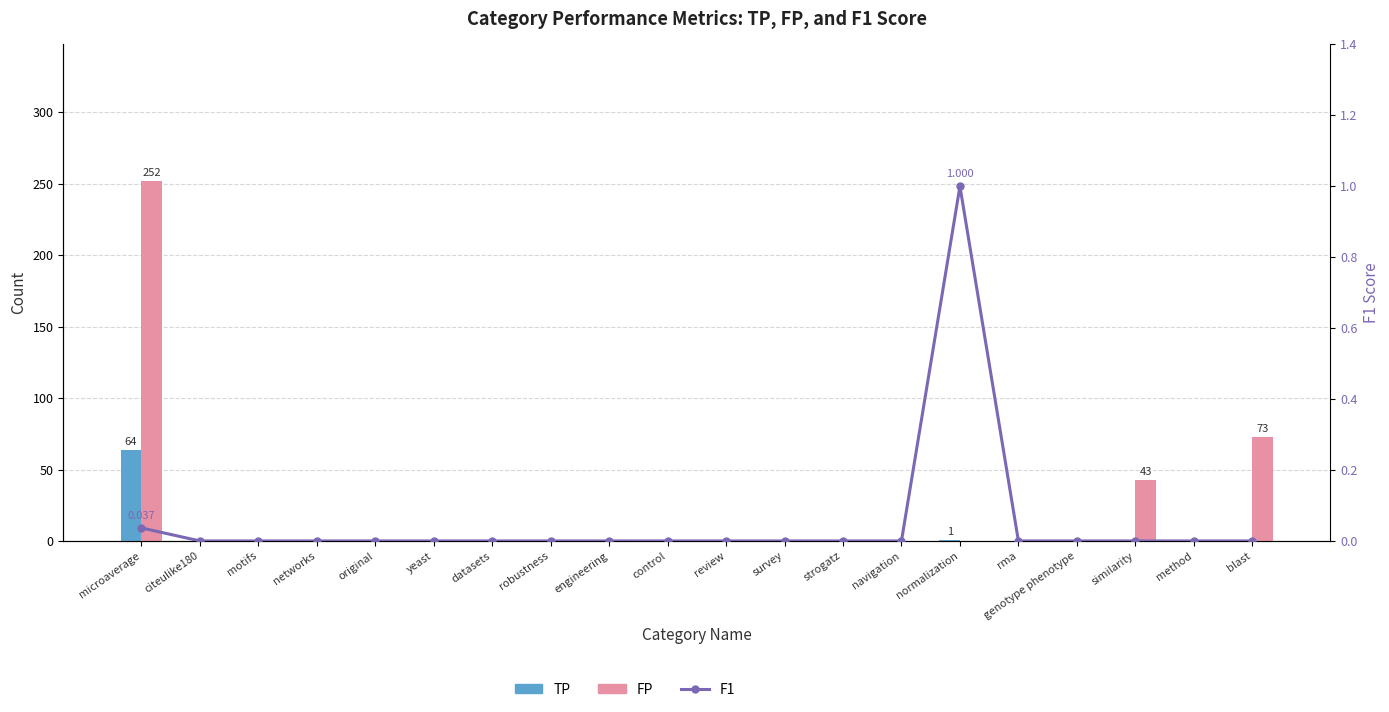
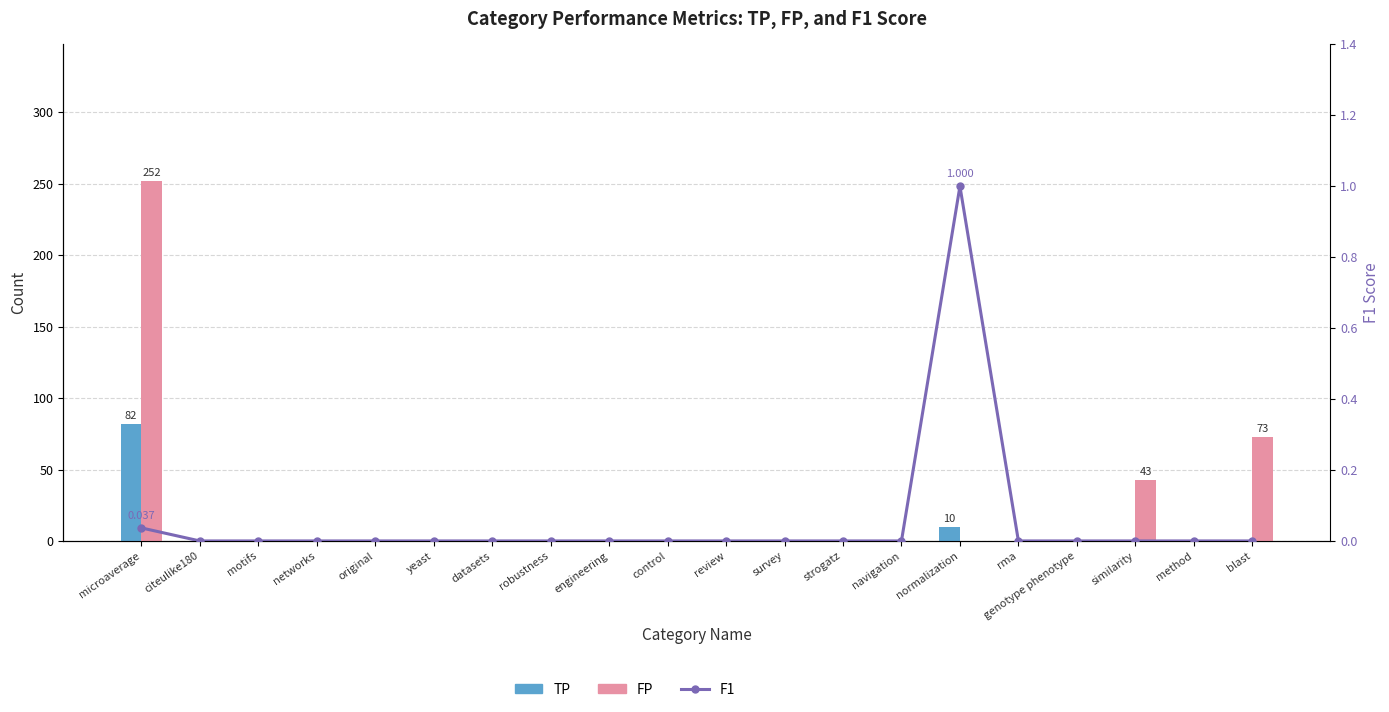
  {
    "TP": {
-     "microaverage": 64,
-     "normalization": 1
+     "microaverage": 82,
+     "normalization": 10
    },
    "FP": {
      "microaverage": 252,
      "similarity": 43,
      "blast": 73
    },
    "F1": {
      "microaverage": 0.037,
      "normalization": 1.000
    }
  }
